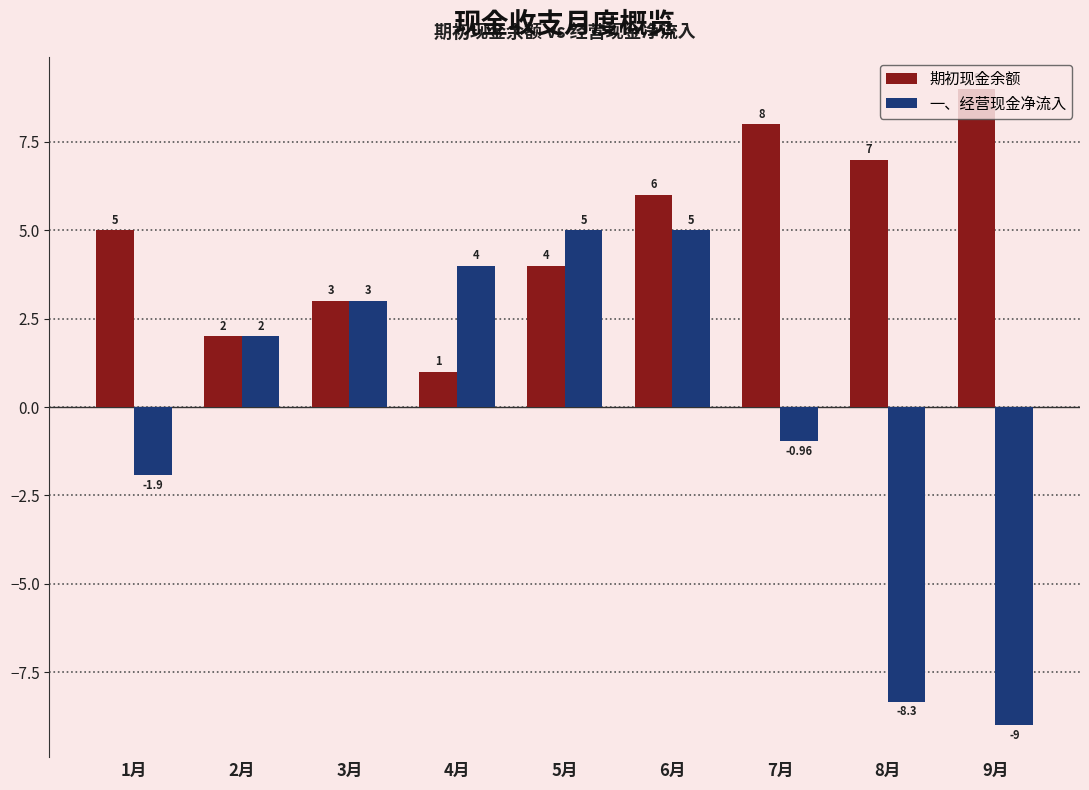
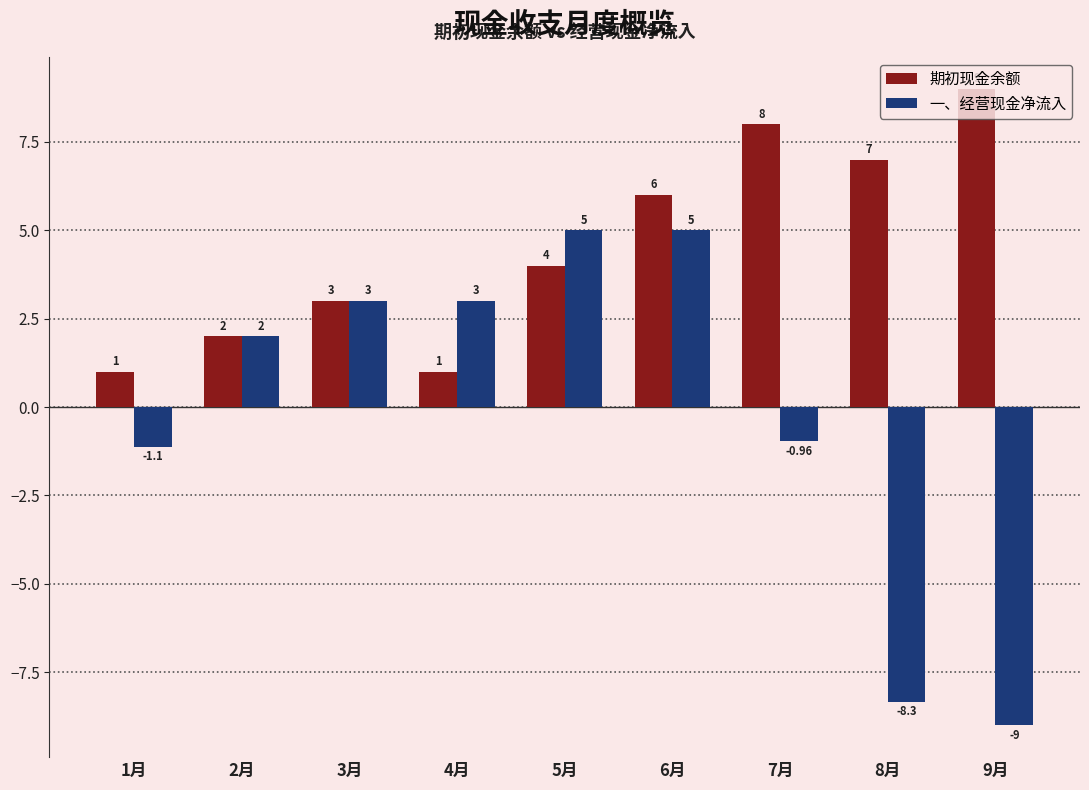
  {
    "期初现金余额": {
-     "1月": 5,
+     "1月": 1,
      "2月": 2,
      "3月": 3,
      "4月": 1,
      "5月": 4,
      "6月": 6,
      "7月": 8,
      "8月": 7
    },
    "一、经营现金净流入": {
-     "1月": -1.9,
+     "1月": -1.1,
      "2月": 2,
      "3月": 3,
-     "4月": 4,
+     "4月": 3,
      "5月": 5,
      "6月": 5,
      "7月": -0.96,
      "8月": -8.3,
      "9月": -9
    }
  }
